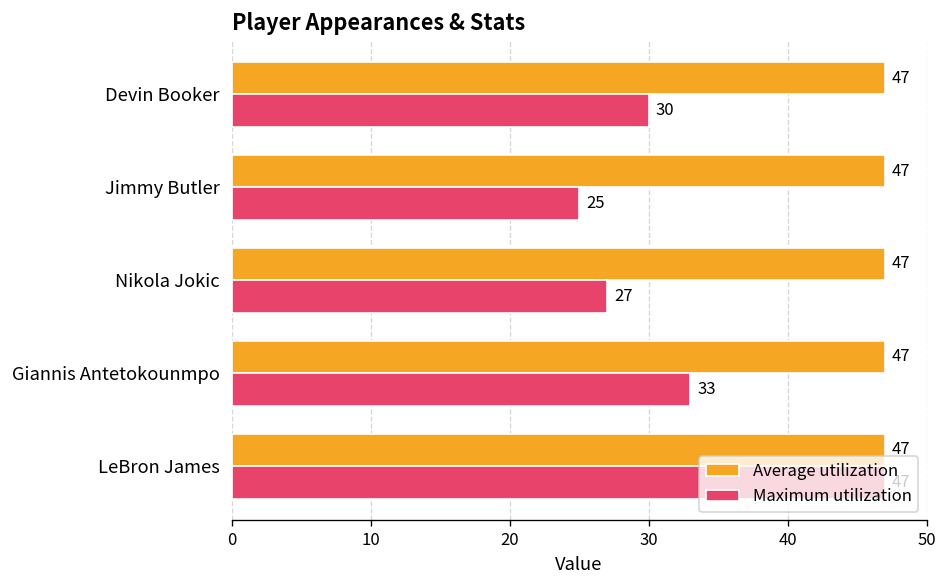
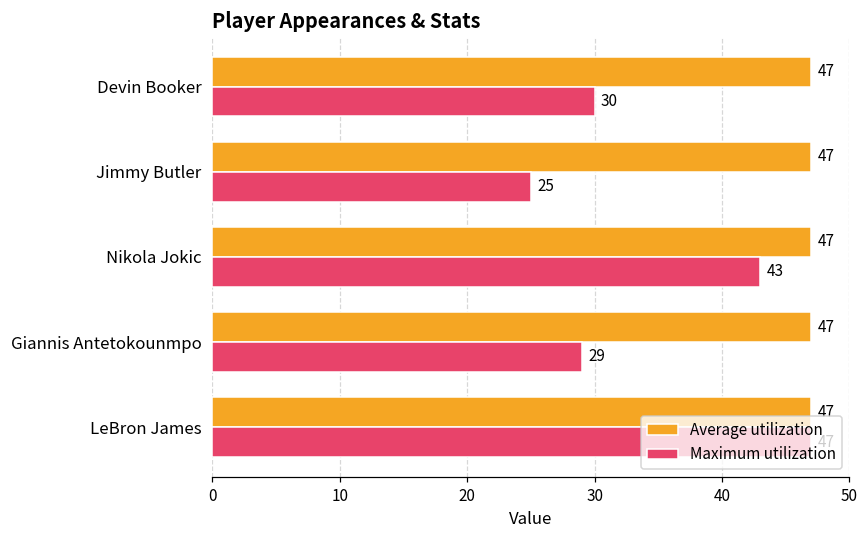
  {
    "Average utilization": {
      "Devin Booker": 47,
      "Jimmy Butler": 47,
      "Nikola Jokic": 47,
      "Giannis Antetokounmpo": 47
    },
    "Maximum utilization": {
      "Devin Booker": 30,
      "Jimmy Butler": 25,
-     "Nikola Jokic": 27,
-     "Giannis Antetokounmpo": 33
+     "Nikola Jokic": 43,
+     "Giannis Antetokounmpo": 29
    }
  }
